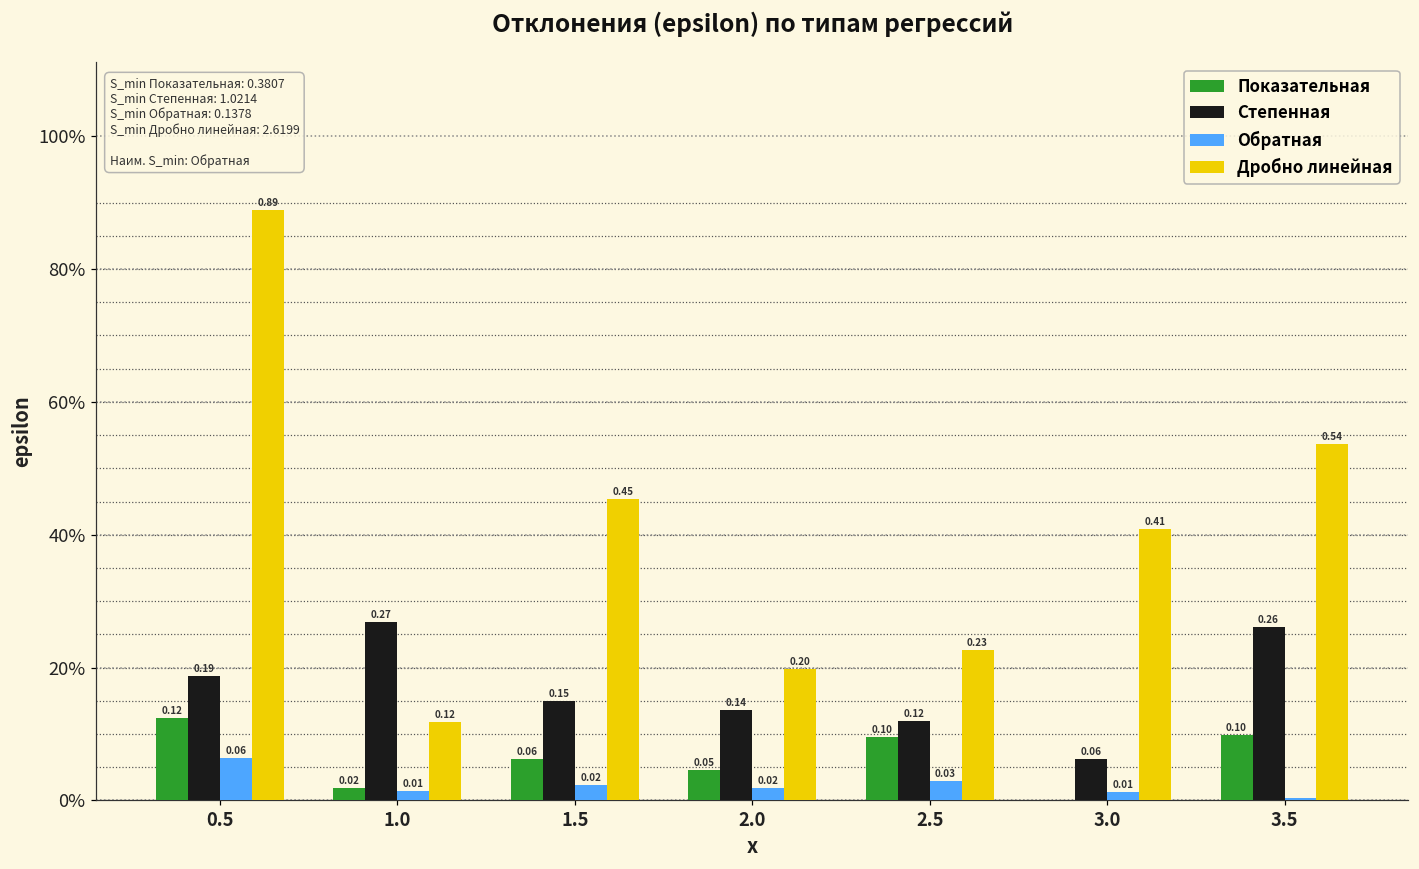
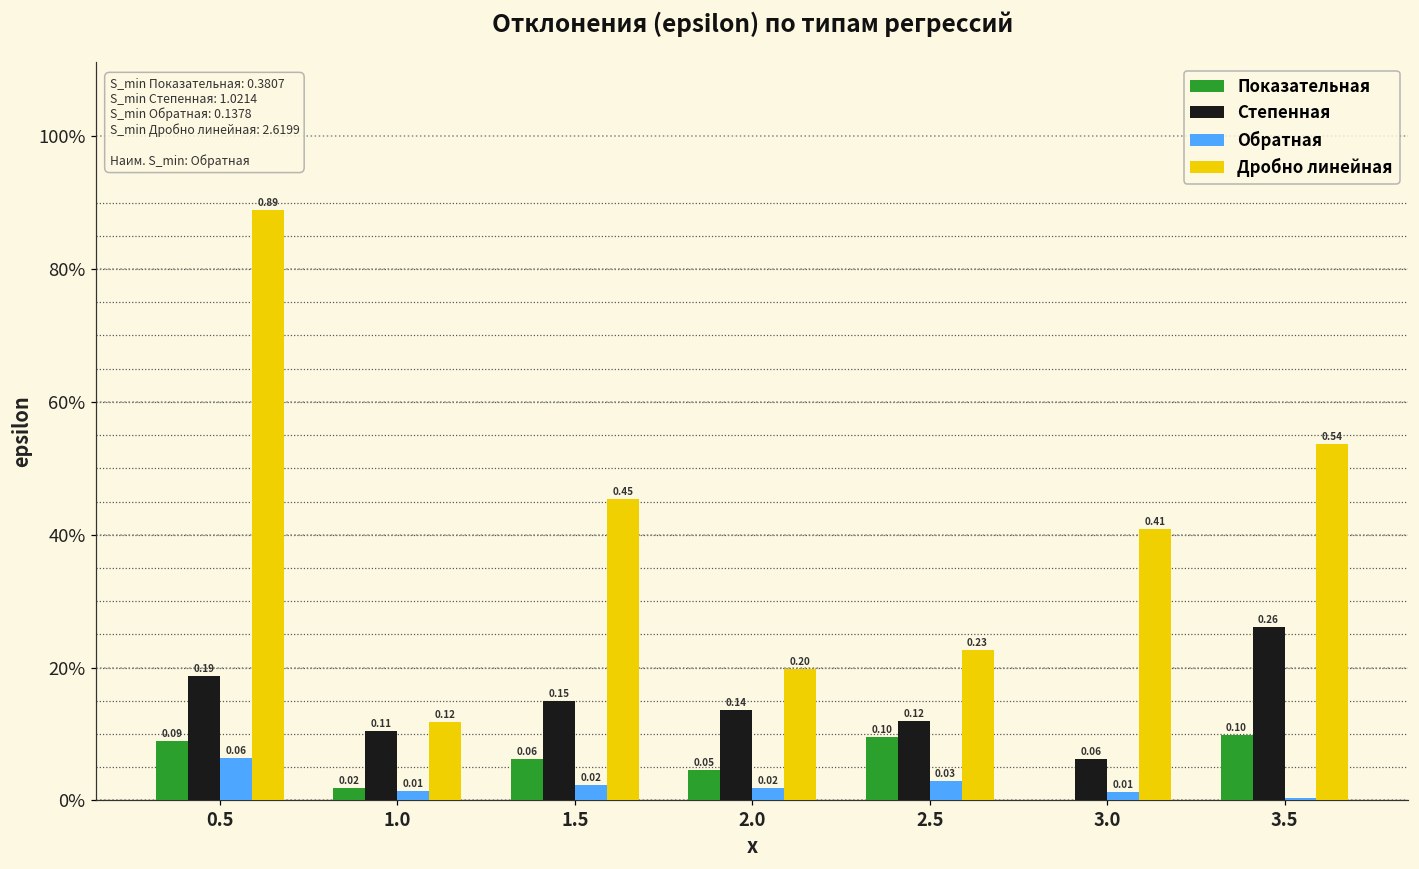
  {
    "Показательная": {
-     "0.5": 0.12,
+     "0.5": 0.09,
      "1.0": 0.02,
      "1.5": 0.06,
      "2.0": 0.05,
      "2.5": 0.10,
      "3.5": 0.10
    },
    "Степенная": {
      "0.5": 0.19,
-     "1.0": 0.27,
+     "1.0": 0.11,
      "1.5": 0.15,
      "2.0": 0.14,
      "2.5": 0.12,
      "3.0": 0.06,
      "3.5": 0.26
    },
    "Обратная": {
      "0.5": 0.06,
      "1.0": 0.01,
      "1.5": 0.02,
      "2.0": 0.02,
      "2.5": 0.03,
      "3.0": 0.01
    },
    "Дробно линейная": {
      "0.5": 0.89,
      "1.0": 0.12,
      "1.5": 0.45,
      "2.0": 0.20,
      "2.5": 0.23,
      "3.0": 0.41,
      "3.5": 0.54
    }
  }
